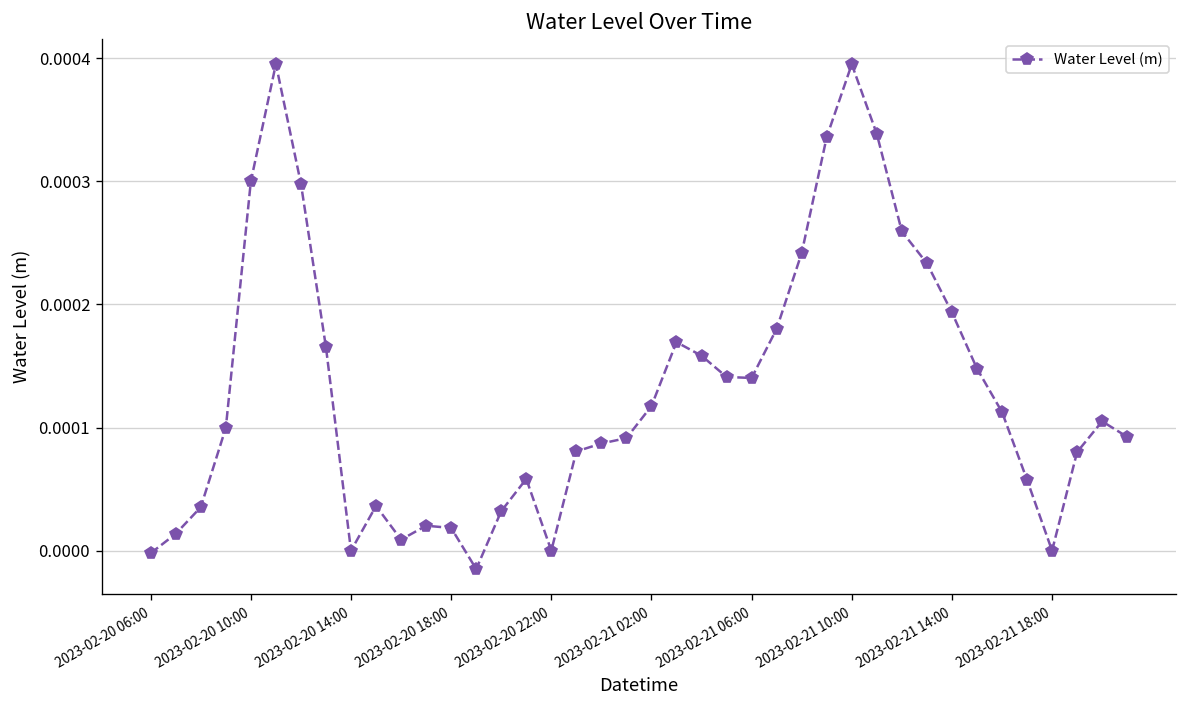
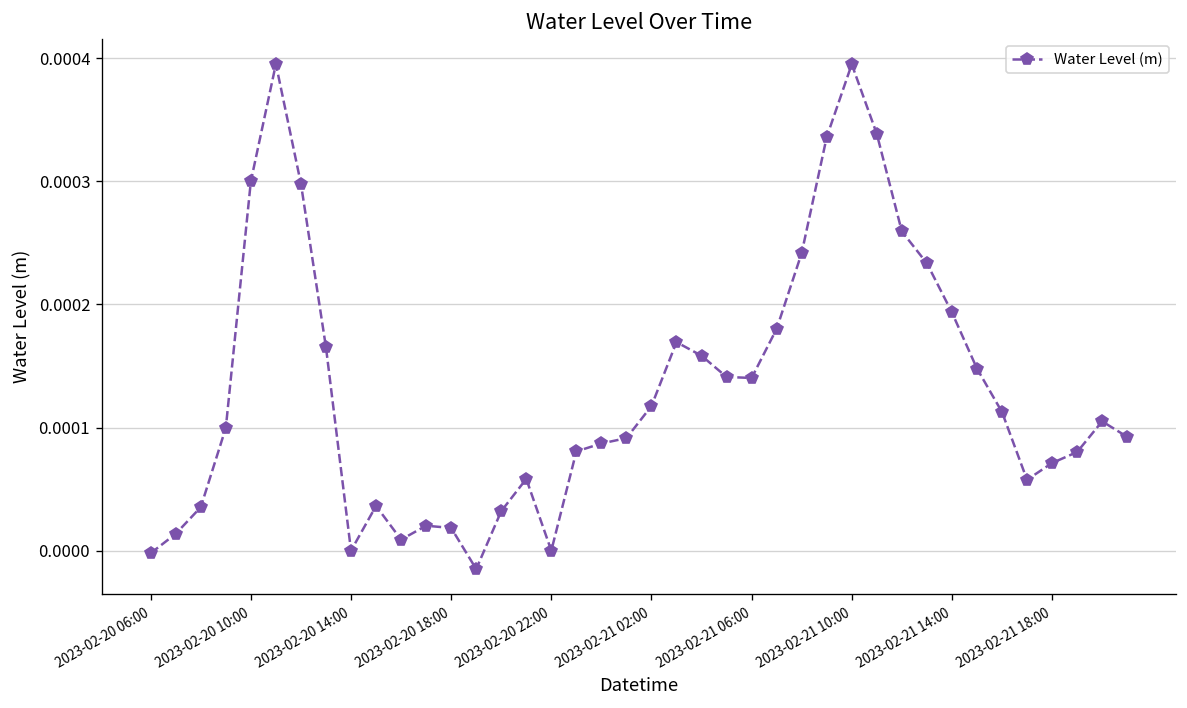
  {
    "2023-02-20 06:00": 0.0000,
    "2023-02-20 10:00": 0.0003,
    "2023-02-20 14:00": 0.0000,
    "2023-02-20 18:00": 0.000018,
    "2023-02-20 22:00": 0.0000,
    "2023-02-21 02:00": 0.000117,
    "2023-02-21 06:00": 0.000140,
    "2023-02-21 10:00": 0.000395,
    "2023-02-21 14:00": 0.000194,
-   "2023-02-21 18:00": 0.0000
+   "2023-02-21 18:00": 0.0001
  }
